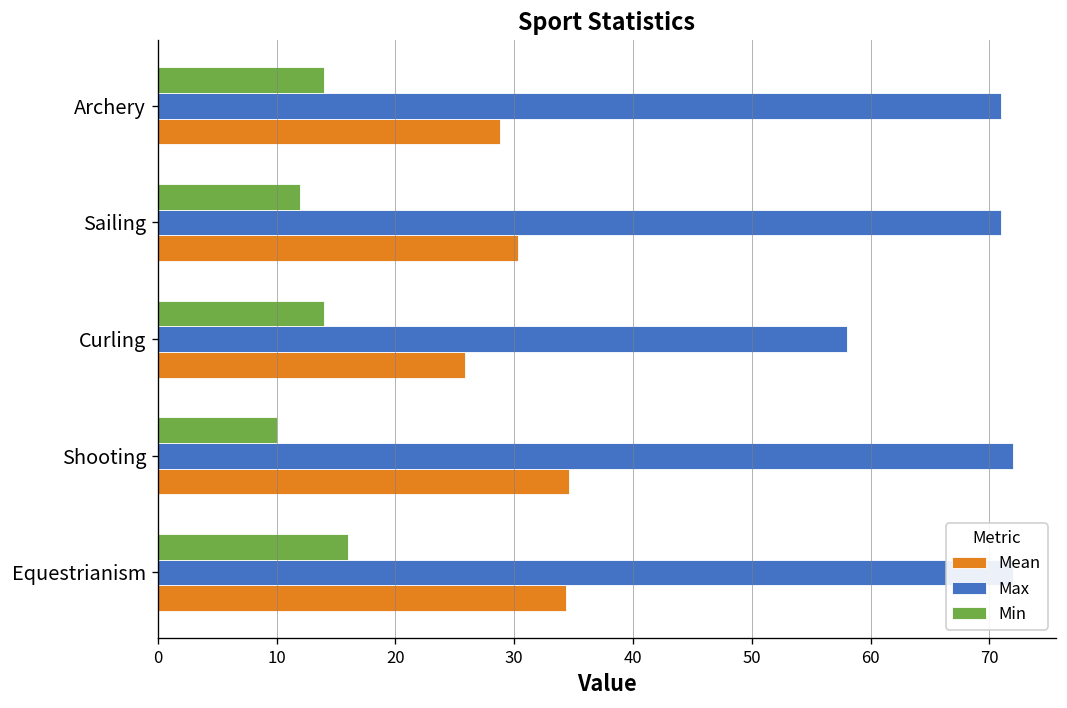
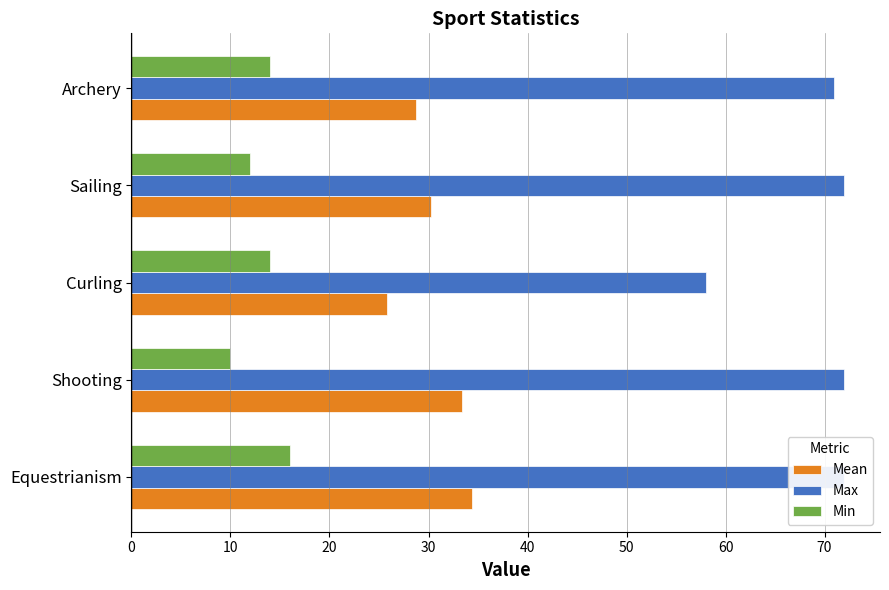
  {
    "Mean": {
      "Archery": 29,
      "Sailing": 30,
      "Curling": 26,
-     "Shooting": 35,
+     "Shooting": 33,
      "Equestrianism": 34
    },
    "Max": {
      "Archery": 71,
-     "Sailing": 71,
+     "Sailing": 72,
      "Curling": 58,
      "Shooting": 72
    },
    "Min": {
      "Archery": 14,
      "Sailing": 12,
      "Curling": 14,
      "Shooting": 10,
      "Equestrianism": 16
    }
  }
